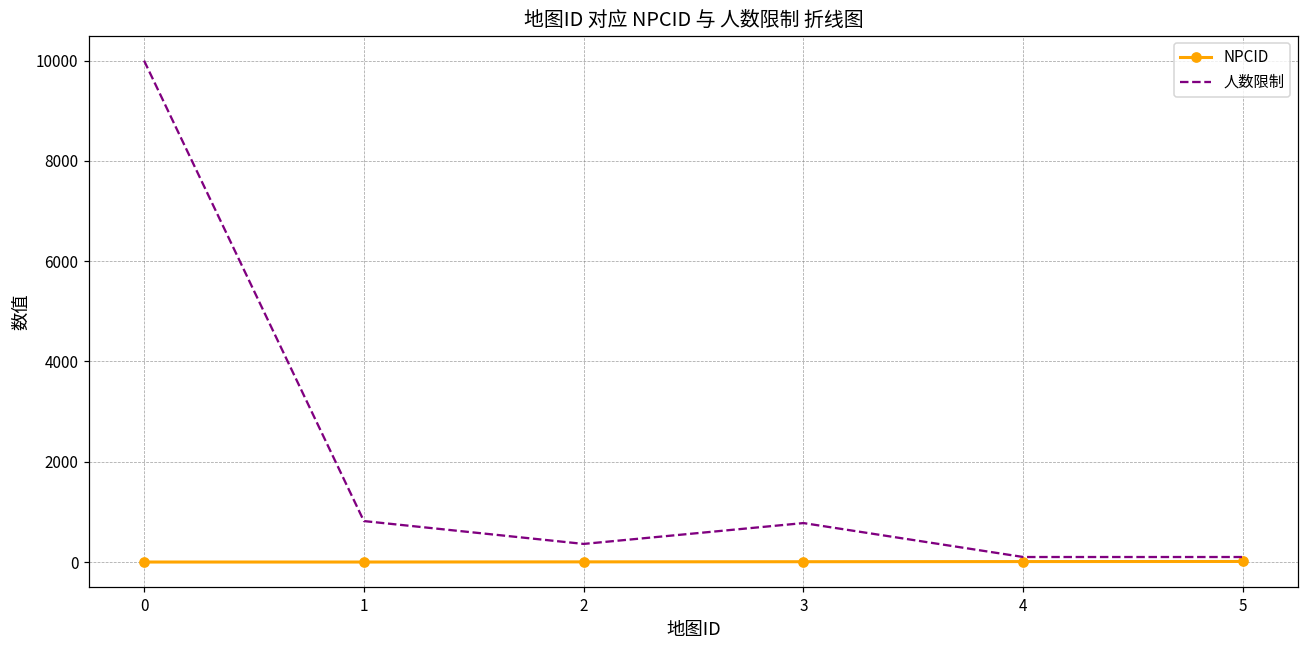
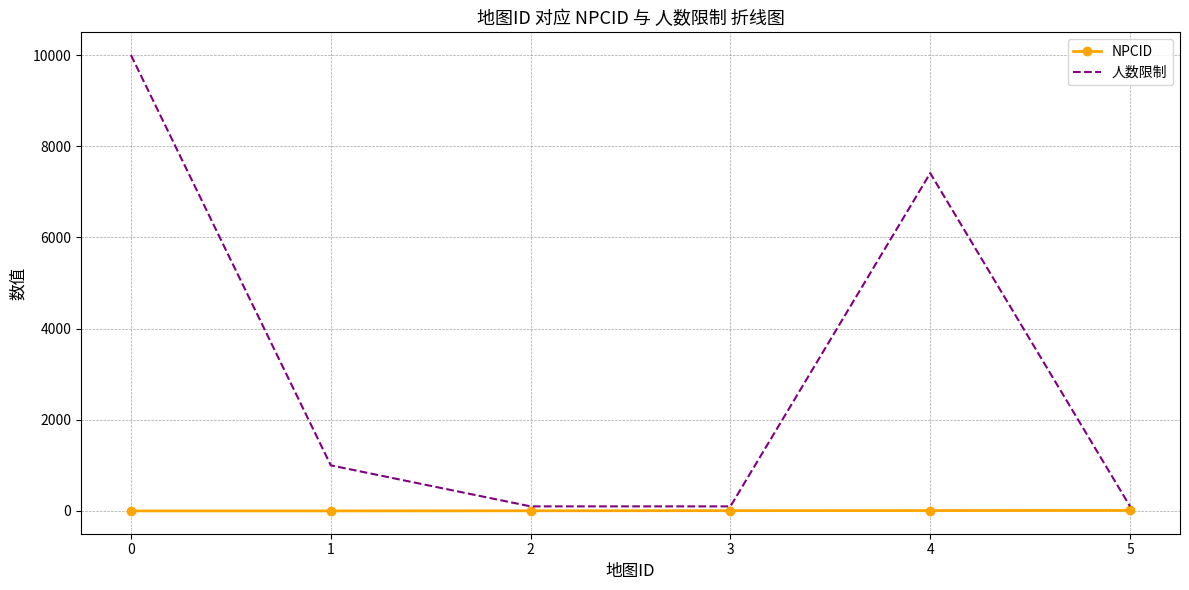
  {
    "NPCID": {
      "0": 0,
      "1": 0,
      "2": 0,
      "3": 0,
      "4": 0,
      "5": 0
    },
    "人数限制": {
      "0": 10000,
-     "1": 800,
-     "2": 400,
-     "3": 800,
-     "4": 100,
+     "1": 1000,
+     "2": 100,
+     "3": 100,
+     "4": 7400,
      "5": 100
    }
  }
